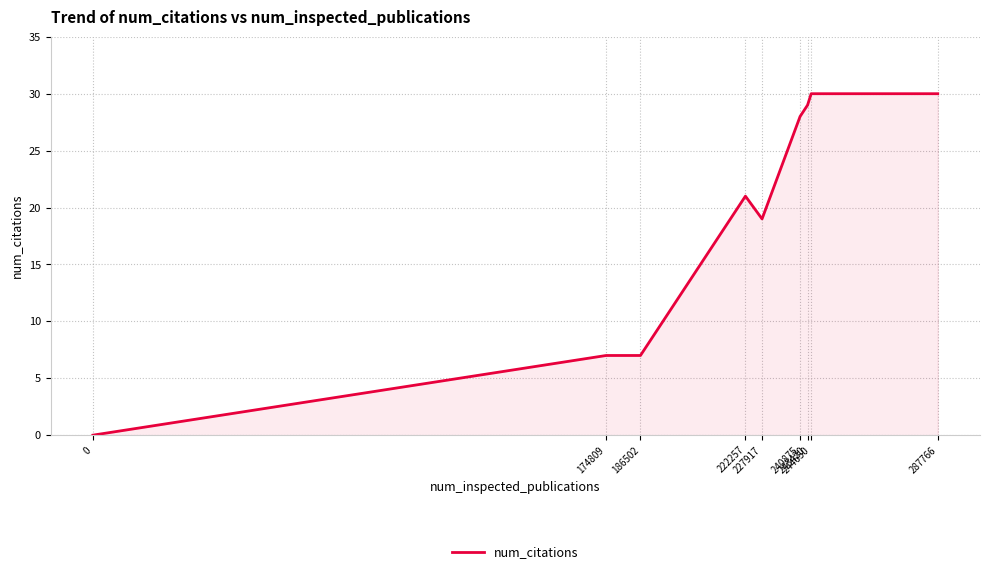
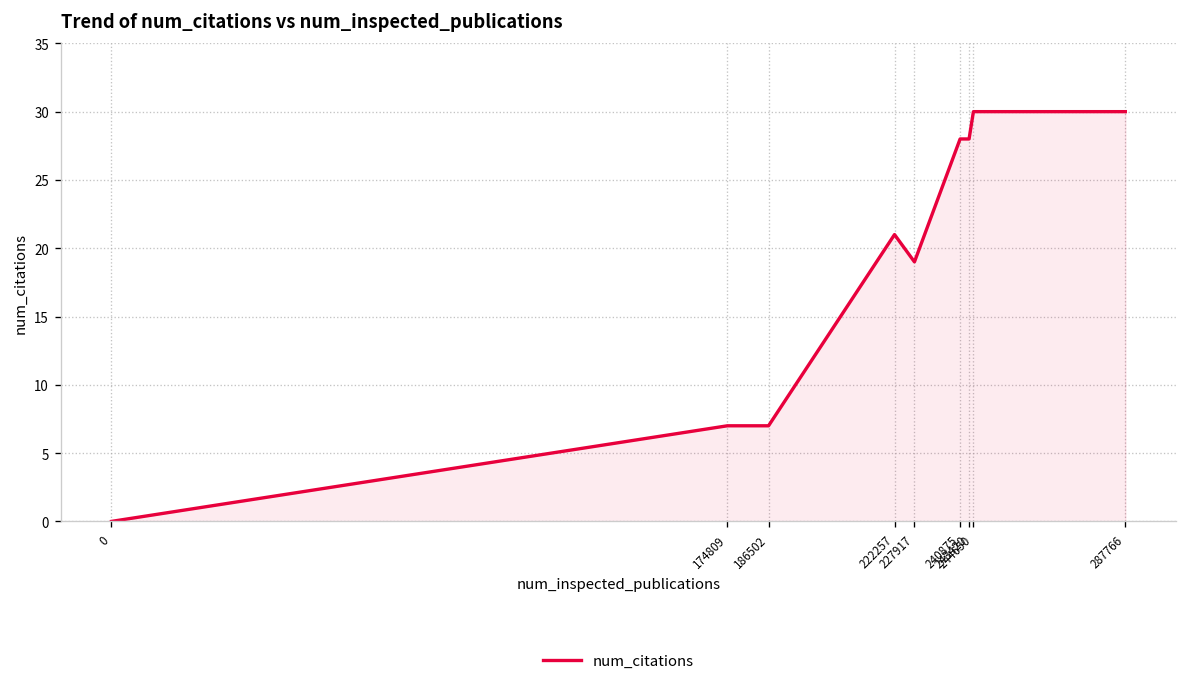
  {
    "0": 0,
    "174809": 7,
    "186502": 7,
    "222257": 21,
    "227917": 19,
    "240875": 28,
-   "243420": 29,
+   "243420": 28,
    "244650": 30,
    "287766": 30
  }
